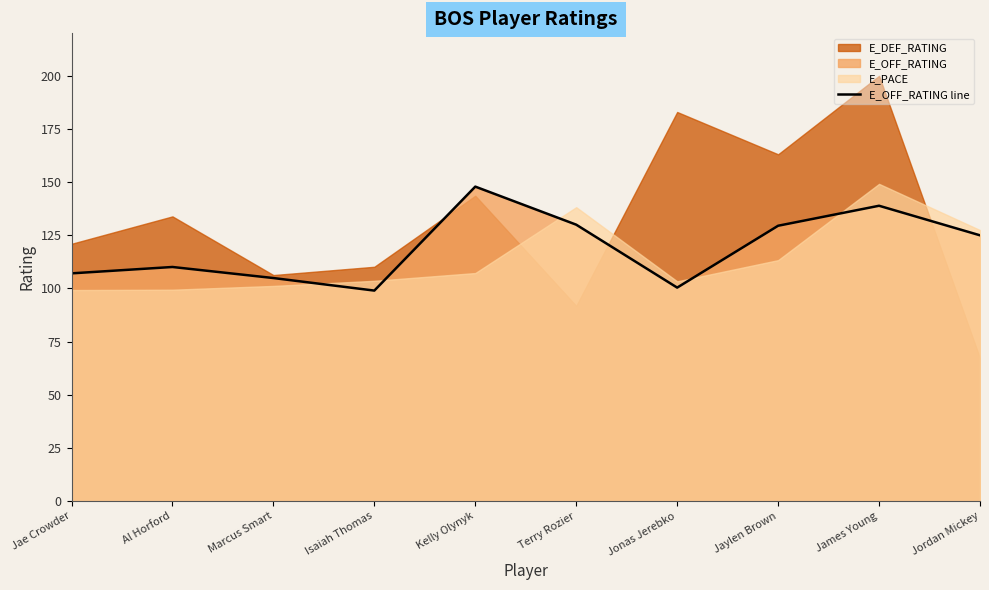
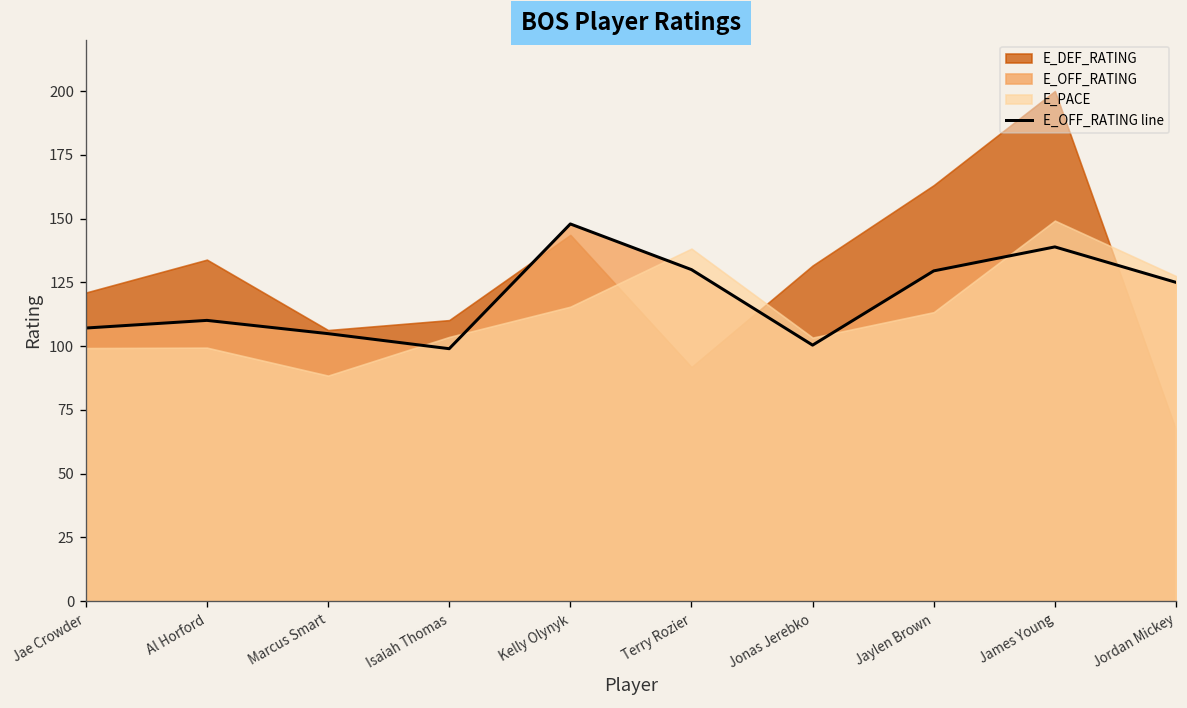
  {
    "E_DEF_RATING": {
      "Jae Crowder": 121,
      "Al Horford": 134,
      "Marcus Smart": 106,
      "Isaiah Thomas": 110,
      "Kelly Olynyk": 144,
      "Terry Rozier": 92,
-     "Jonas Jerebko": 183,
+     "Jonas Jerebko": 132,
      "Jaylen Brown": 163,
      "Jordan Mickey": 67
    },
    "E_OFF_RATING": {
      "Jae Crowder": 107,
      "Al Horford": 110,
      "Marcus Smart": 105,
      "Isaiah Thomas": 99,
      "Kelly Olynyk": 148,
      "Terry Rozier": 130,
      "Jonas Jerebko": 100,
      "Jaylen Brown": 130,
      "James Young": 139,
      "Jordan Mickey": 125
    },
    "E_PACE": {
      "Jae Crowder": 99,
      "Al Horford": 99,
-     "Marcus Smart": 101,
+     "Marcus Smart": 88,
      "Isaiah Thomas": 104,
-     "Kelly Olynyk": 107,
+     "Kelly Olynyk": 115,
      "Terry Rozier": 138,
      "Jonas Jerebko": 103,
      "Jaylen Brown": 113,
      "James Young": 149,
      "Jordan Mickey": 127
    }
  }
